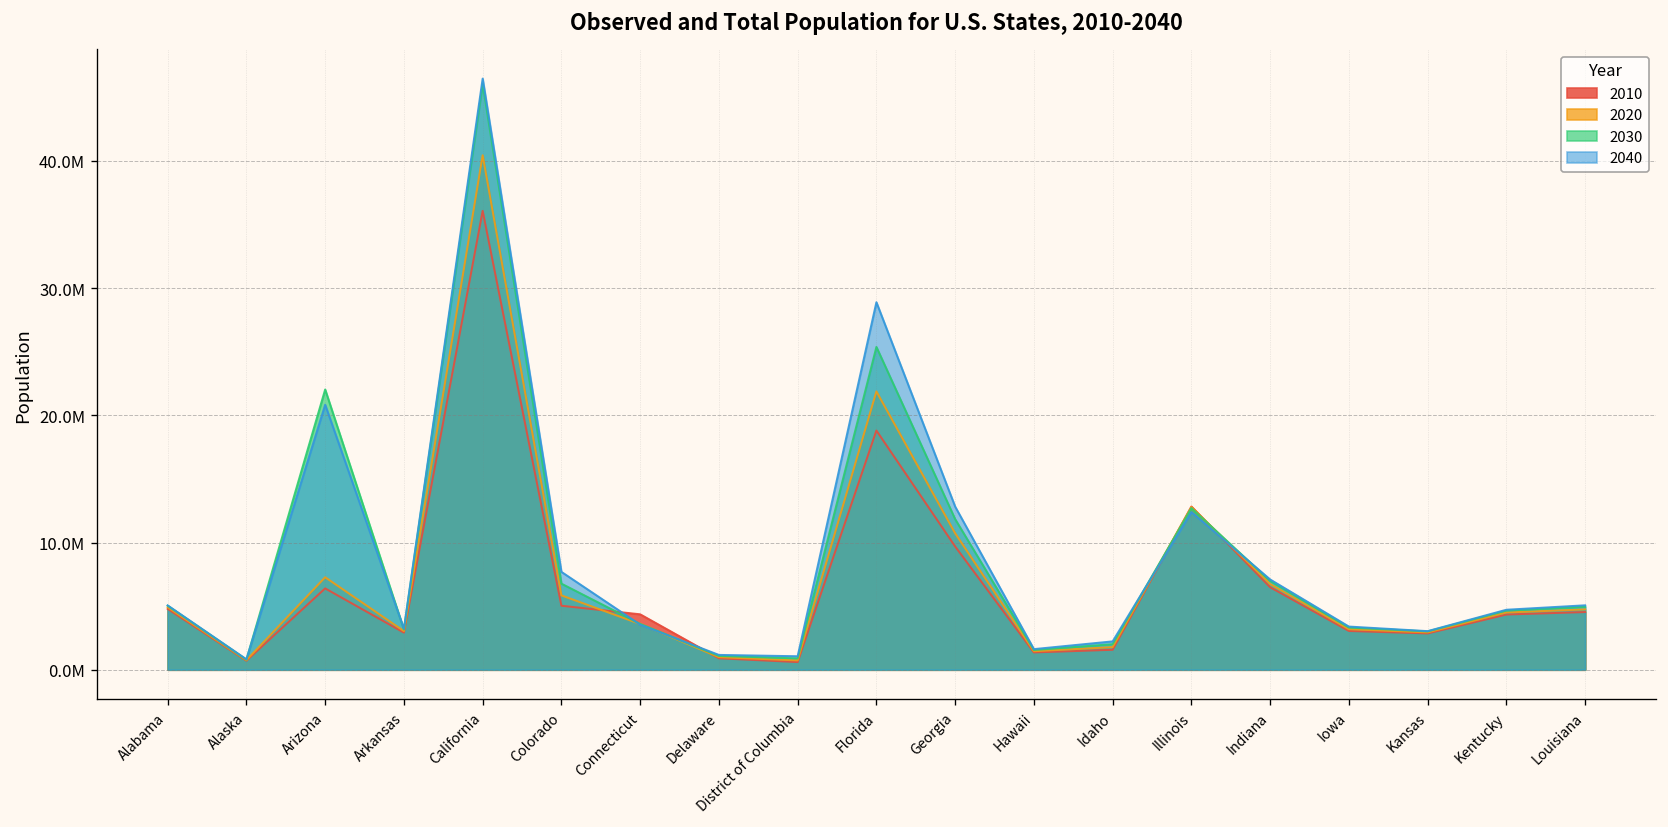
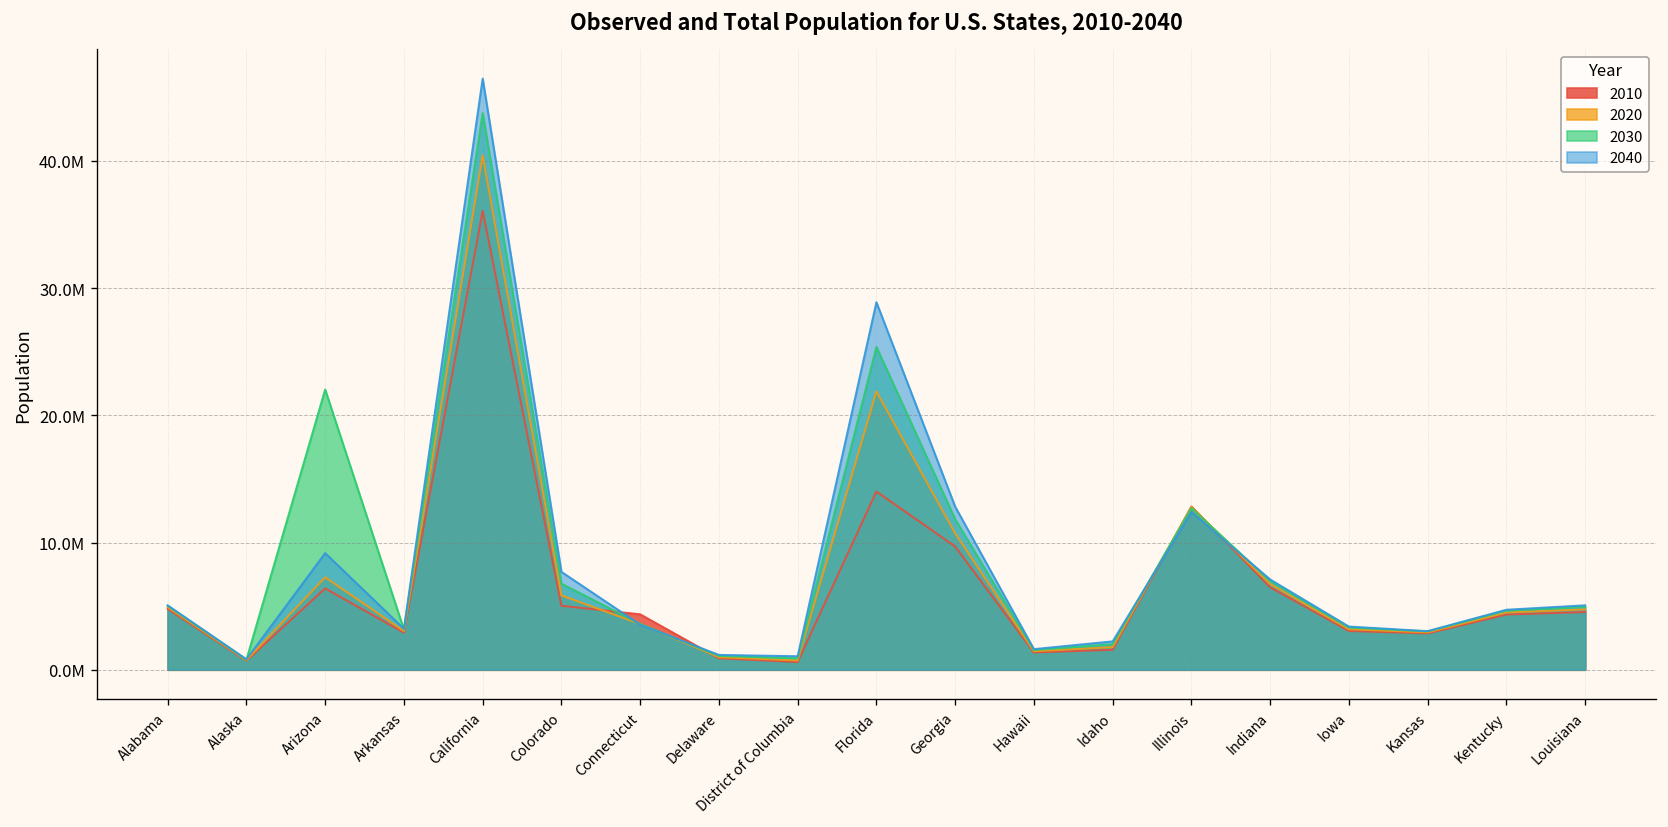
  {
    "2010": {
      "Arizona": 6400000,
      "California": 36100000,
      "Colorado": 5000000,
      "Connecticut": 4400000,
-     "Florida": 18800000,
+     "Florida": 14000000,
      "Georgia": 9700000,
      "Indiana": 6500000
    },
    "2020": {
      "Arizona": 7300000,
      "California": 40400000,
      "Colorado": 5800000,
      "Florida": 21900000,
      "Georgia": 10700000
    },
    "2030": {
      "Arizona": 22000000,
-     "California": 46000000,
+     "California": 43800000,
      "Colorado": 6800000,
      "Florida": 25400000,
      "Georgia": 11800000
    },
    "2040": {
-     "Arizona": 20800000,
+     "Arizona": 9200000,
      "California": 46500000,
      "Colorado": 7700000,
      "Florida": 28900000,
      "Georgia": 12800000,
      "Illinois": 12400000
    }
  }
